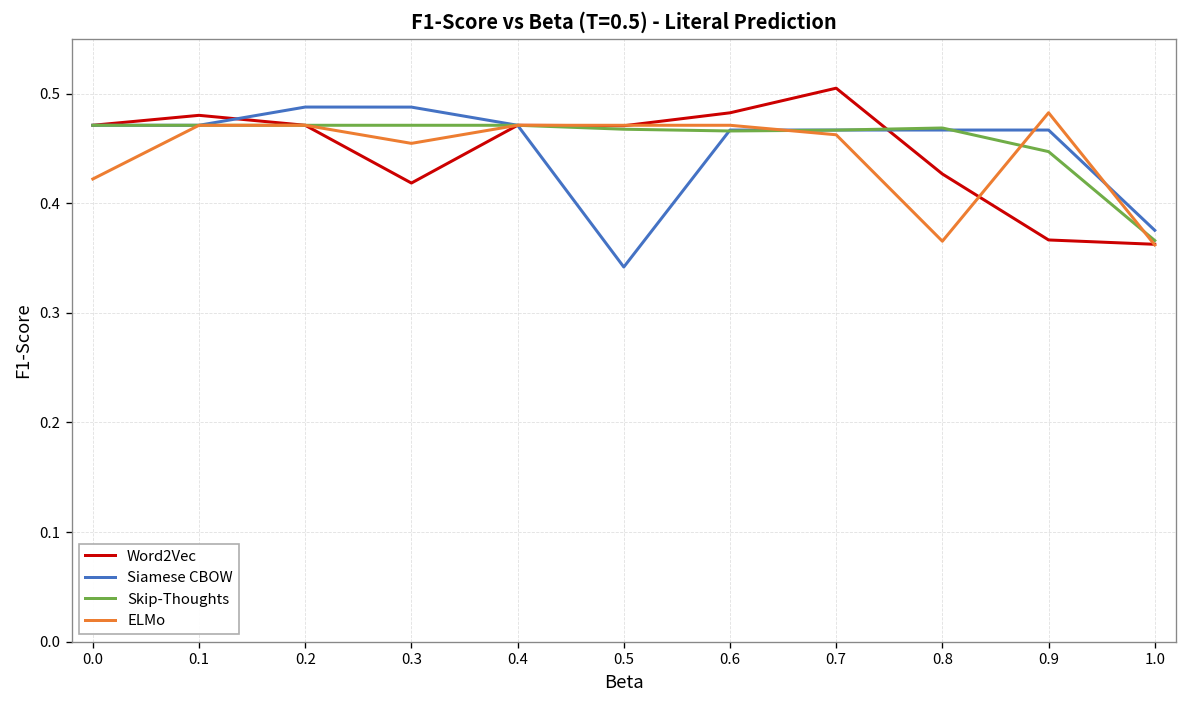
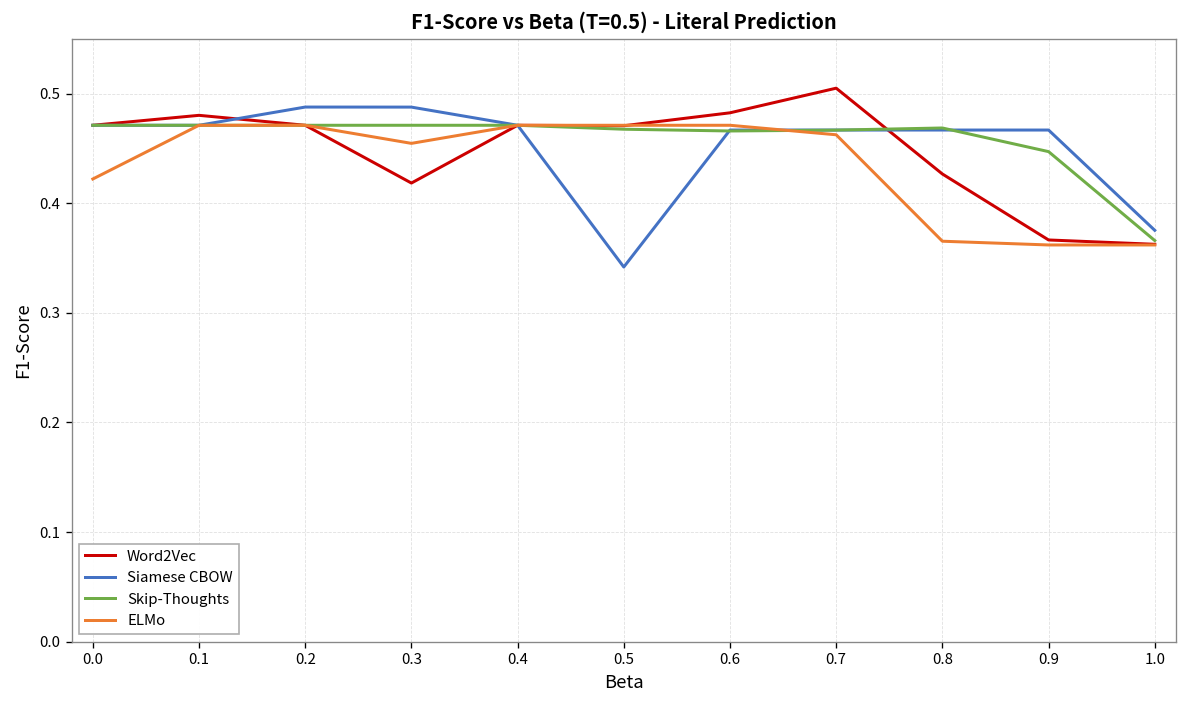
  {
    "Word2Vec": {
      "0.1": 0.48,
      "0.3": 0.42,
      "0.6": 0.48,
      "0.7": 0.50,
      "0.8": 0.43,
      "0.9": 0.37
    },
    "Siamese CBOW": {
      "0.2": 0.49,
      "0.3": 0.49,
      "0.5": 0.34,
      "0.9": 0.47,
      "1.0": 0.38
    },
    "Skip-Thoughts": {
      "0.3": 0.47,
      "0.5": 0.47,
      "0.9": 0.45,
      "1.0": 0.37
    },
    "ELMo": {
      "0.0": 0.42,
      "0.3": 0.45,
      "0.6": 0.47,
      "0.7": 0.46,
      "0.8": 0.37,
-     "0.9": 0.48
+     "0.9": 0.36
    }
  }
